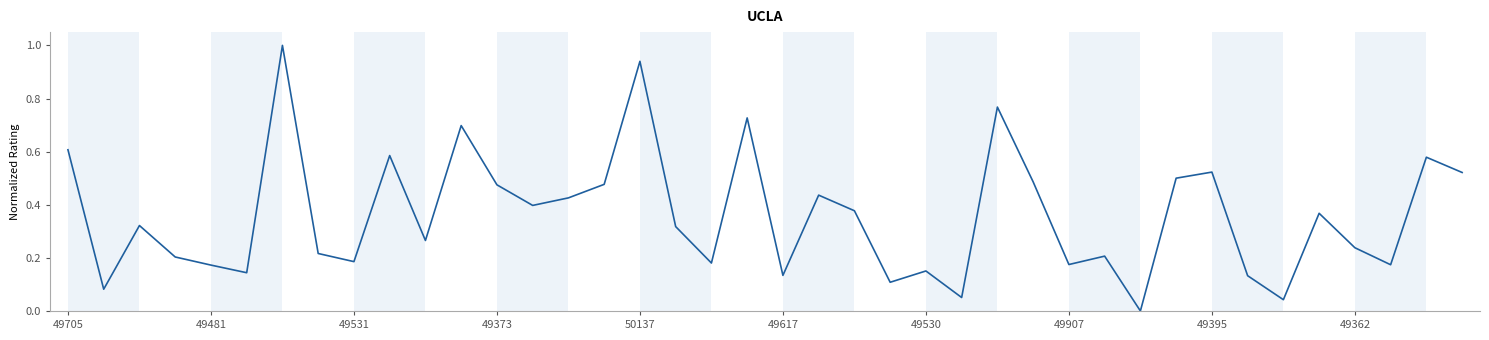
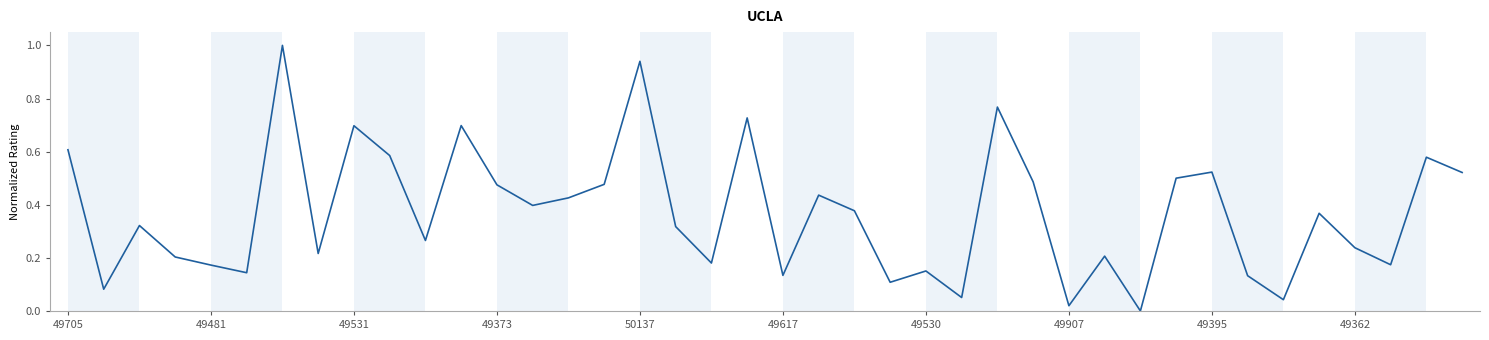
  {
    "49705": 0.61,
    "49481": 0.17,
-   "49531": 0.19,
+   "49531": 0.70,
    "49373": 0.47,
    "50137": 0.94,
    "49617": 0.13,
    "49530": 0.15,
-   "49907": 0.17,
+   "49907": 0.02,
    "49395": 0.52,
    "49362": 0.24
  }
